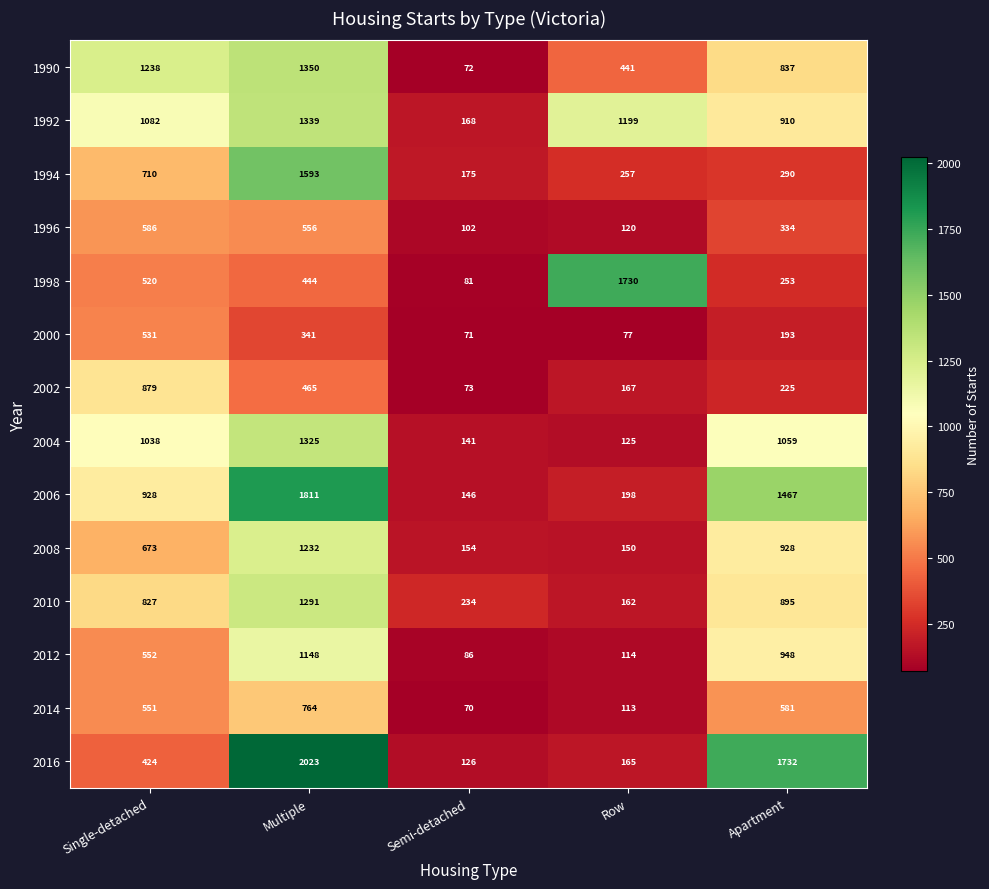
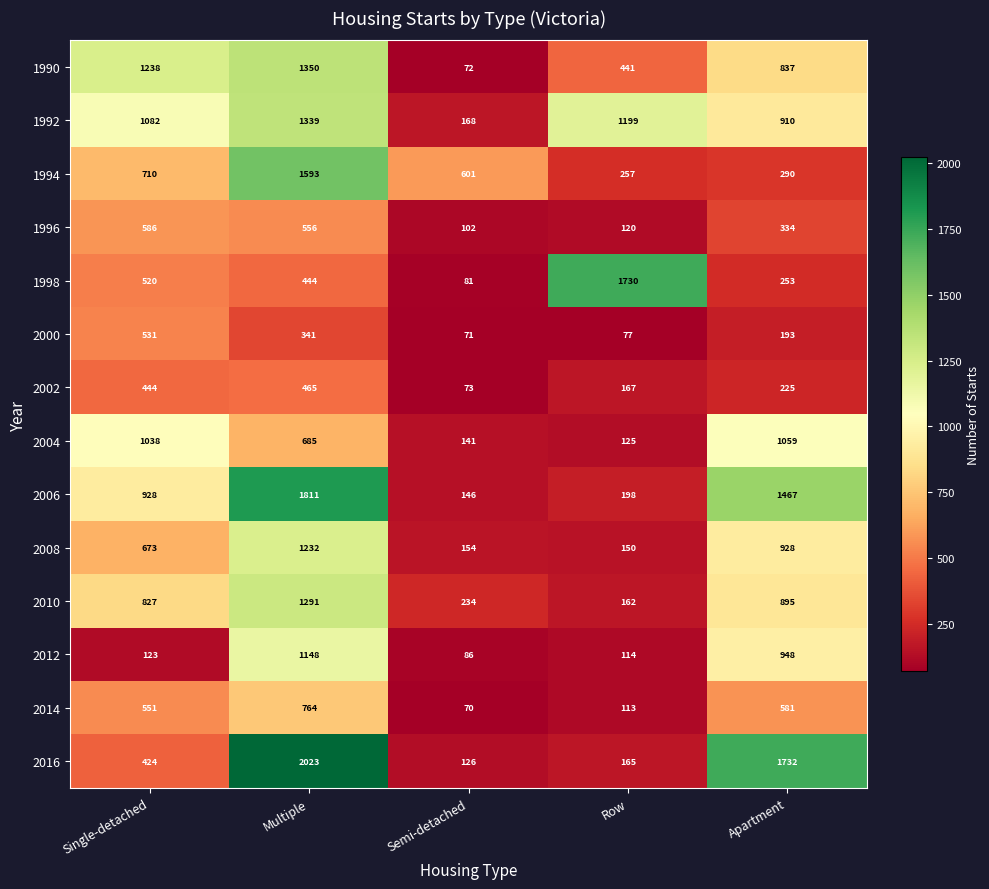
  {
    "1990": {
      "Single-detached": 1238,
      "Multiple": 1350,
      "Semi-detached": 72,
      "Row": 441,
      "Apartment": 837
    },
    "1992": {
      "Single-detached": 1082,
      "Multiple": 1339,
      "Semi-detached": 168,
      "Row": 1199,
      "Apartment": 910
    },
    "1994": {
      "Single-detached": 710,
      "Multiple": 1593,
-     "Semi-detached": 175,
+     "Semi-detached": 601,
      "Row": 257,
      "Apartment": 290
    },
    "1996": {
      "Single-detached": 586,
      "Multiple": 556,
      "Semi-detached": 102,
      "Row": 120,
      "Apartment": 334
    },
    "1998": {
      "Single-detached": 520,
      "Multiple": 444,
      "Semi-detached": 81,
      "Row": 1730,
      "Apartment": 253
    },
    "2000": {
      "Single-detached": 531,
      "Multiple": 341,
      "Semi-detached": 71,
      "Row": 77,
      "Apartment": 193
    },
    "2002": {
-     "Single-detached": 879,
+     "Single-detached": 444,
      "Multiple": 465,
      "Semi-detached": 73,
      "Row": 167,
      "Apartment": 225
    },
    "2004": {
      "Single-detached": 1038,
-     "Multiple": 1325,
+     "Multiple": 685,
      "Semi-detached": 141,
      "Row": 125,
      "Apartment": 1059
    },
    "2006": {
      "Single-detached": 928,
      "Multiple": 1811,
      "Semi-detached": 146,
      "Row": 198,
      "Apartment": 1467
    },
    "2008": {
      "Single-detached": 673,
      "Multiple": 1232,
      "Semi-detached": 154,
      "Row": 150,
      "Apartment": 928
    },
    "2010": {
      "Single-detached": 827,
      "Multiple": 1291,
      "Semi-detached": 234,
      "Row": 162,
      "Apartment": 895
    },
    "2012": {
-     "Single-detached": 552,
+     "Single-detached": 123,
      "Multiple": 1148,
      "Semi-detached": 86,
      "Row": 114,
      "Apartment": 948
    },
    "2014": {
      "Single-detached": 551,
      "Multiple": 764,
      "Semi-detached": 70,
      "Row": 113,
      "Apartment": 581
    },
    "2016": {
      "Single-detached": 424,
      "Multiple": 2023,
      "Semi-detached": 126,
      "Row": 165,
      "Apartment": 1732
    }
  }
